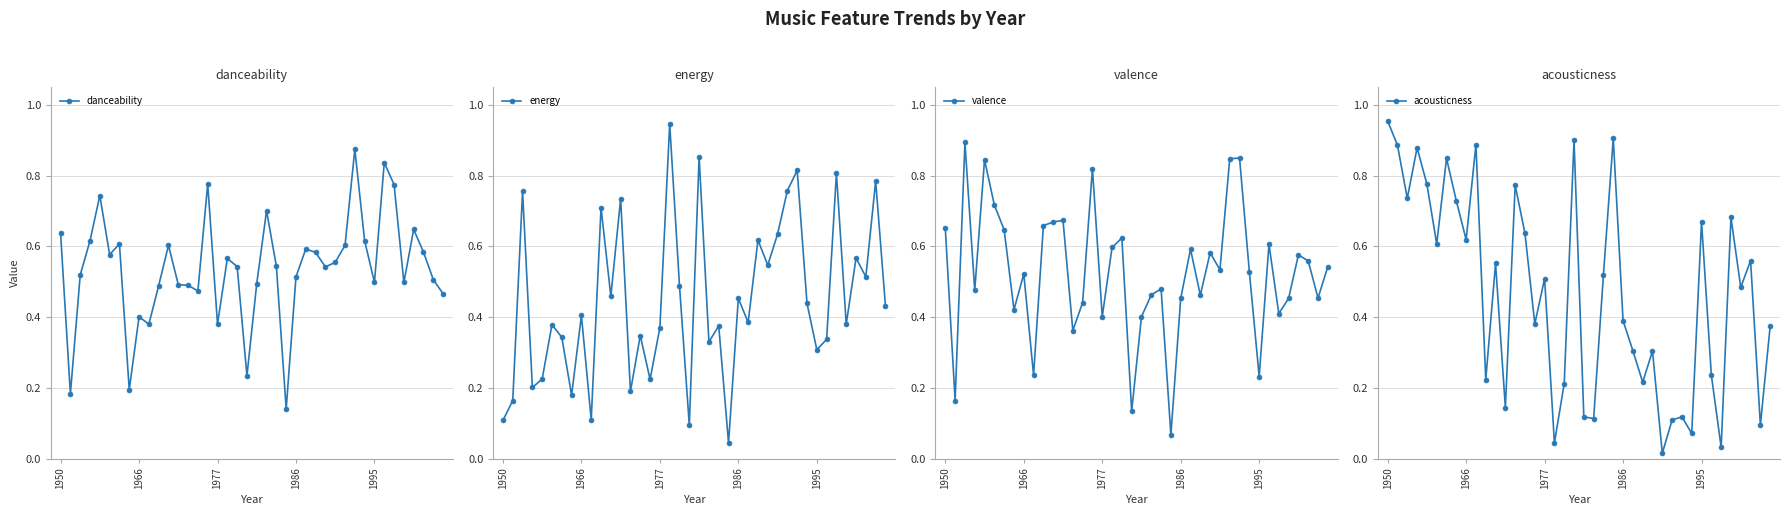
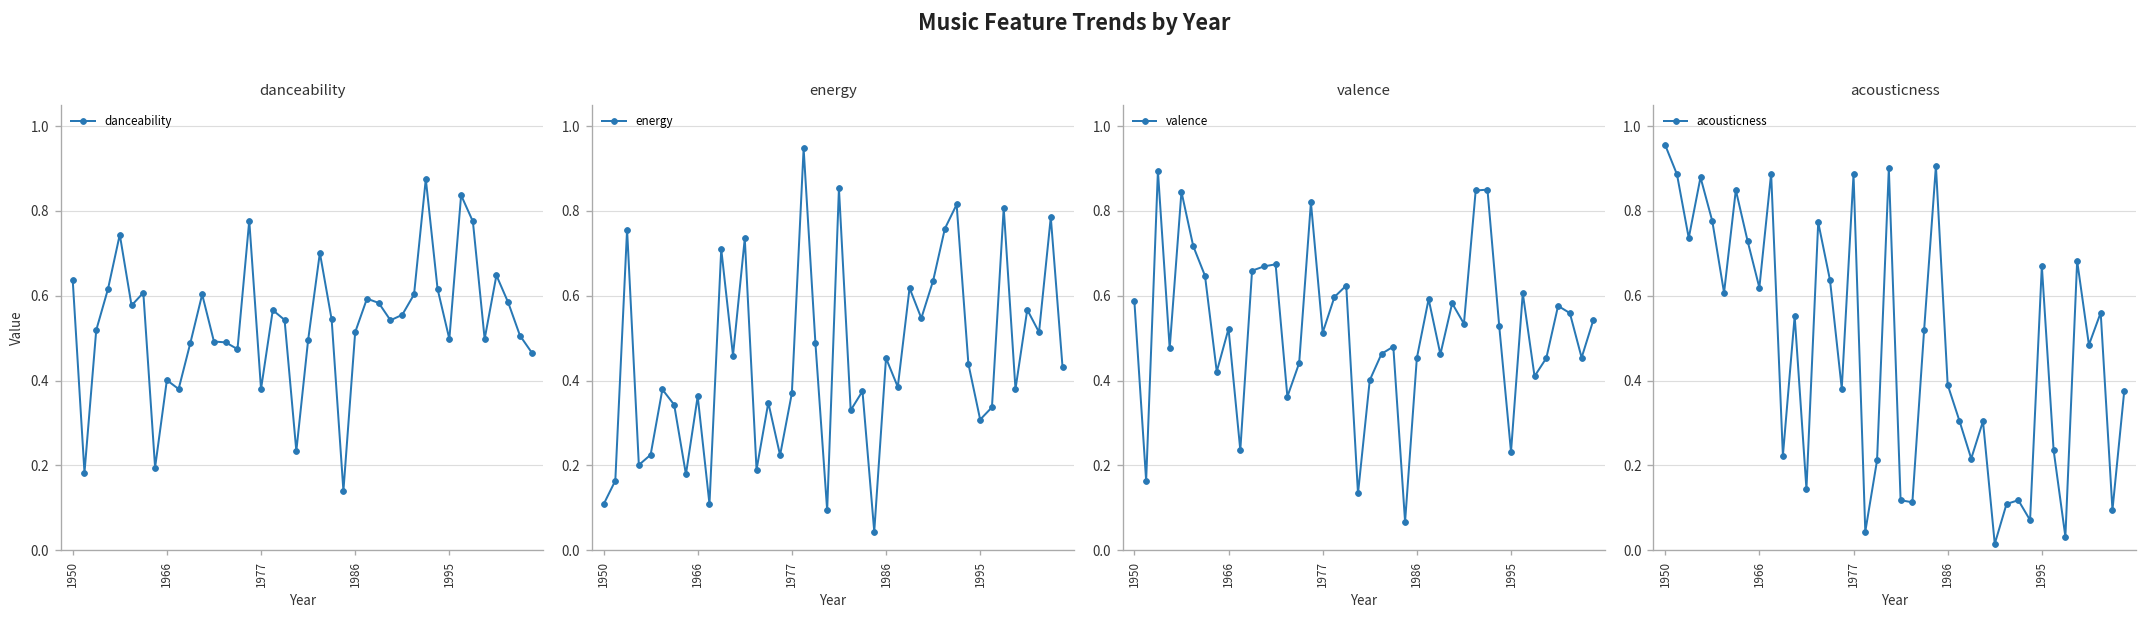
  {
    "danceability": {
      "1950": 0.64,
      "1966": 0.40,
      "1977": 0.38,
      "1986": 0.51,
      "1995": 0.50
    },
    "energy": {
      "1950": 0.11,
-     "1966": 0.41,
+     "1966": 0.36,
      "1977": 0.37,
      "1986": 0.45,
      "1995": 0.31
    },
    "valence": {
-     "1950": 0.65,
+     "1950": 0.59,
      "1966": 0.52,
-     "1977": 0.40,
+     "1977": 0.51,
      "1986": 0.45,
      "1995": 0.23
    },
    "acousticness": {
      "1950": 0.96,
      "1966": 0.62,
-     "1977": 0.51,
+     "1977": 0.89,
      "1986": 0.39,
      "1995": 0.67
    }
  }
